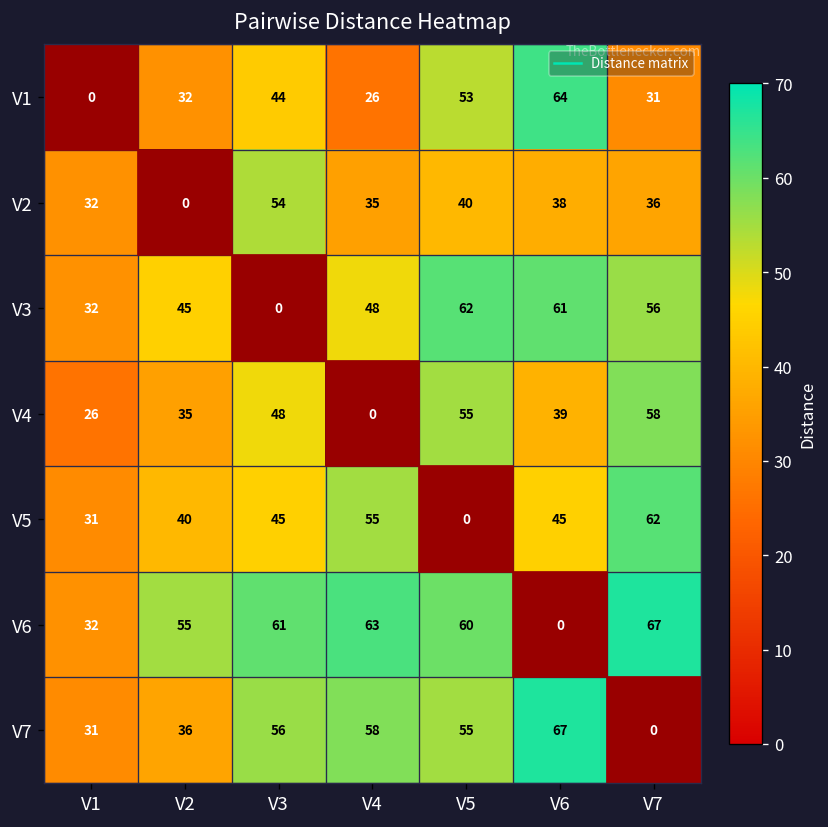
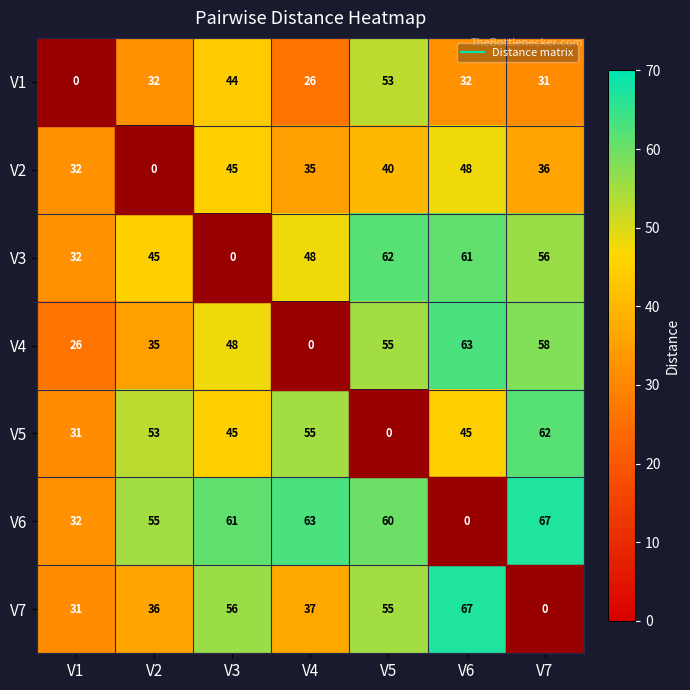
  {
    "V1": {
      "V2": 32,
      "V3": 44,
      "V4": 26,
      "V5": 53,
-     "V6": 64,
+     "V6": 32,
      "V7": 31
    },
    "V2": {
      "V1": 32,
-     "V3": 54,
+     "V3": 45,
      "V4": 35,
      "V5": 40,
-     "V6": 38,
+     "V6": 48,
      "V7": 36
    },
    "V3": {
      "V1": 32,
      "V2": 45,
      "V4": 48,
      "V5": 62,
      "V6": 61,
      "V7": 56
    },
    "V4": {
      "V1": 26,
      "V2": 35,
      "V3": 48,
      "V5": 55,
-     "V6": 39,
+     "V6": 63,
      "V7": 58
    },
    "V5": {
      "V1": 31,
-     "V2": 40,
+     "V2": 53,
      "V3": 45,
      "V4": 55,
      "V6": 45,
      "V7": 62
    },
    "V6": {
      "V1": 32,
      "V2": 55,
      "V3": 61,
      "V4": 63,
      "V5": 60,
      "V7": 67
    },
    "V7": {
      "V1": 31,
      "V2": 36,
      "V3": 56,
-     "V4": 58,
+     "V4": 37,
      "V5": 55,
      "V6": 67
    }
  }
